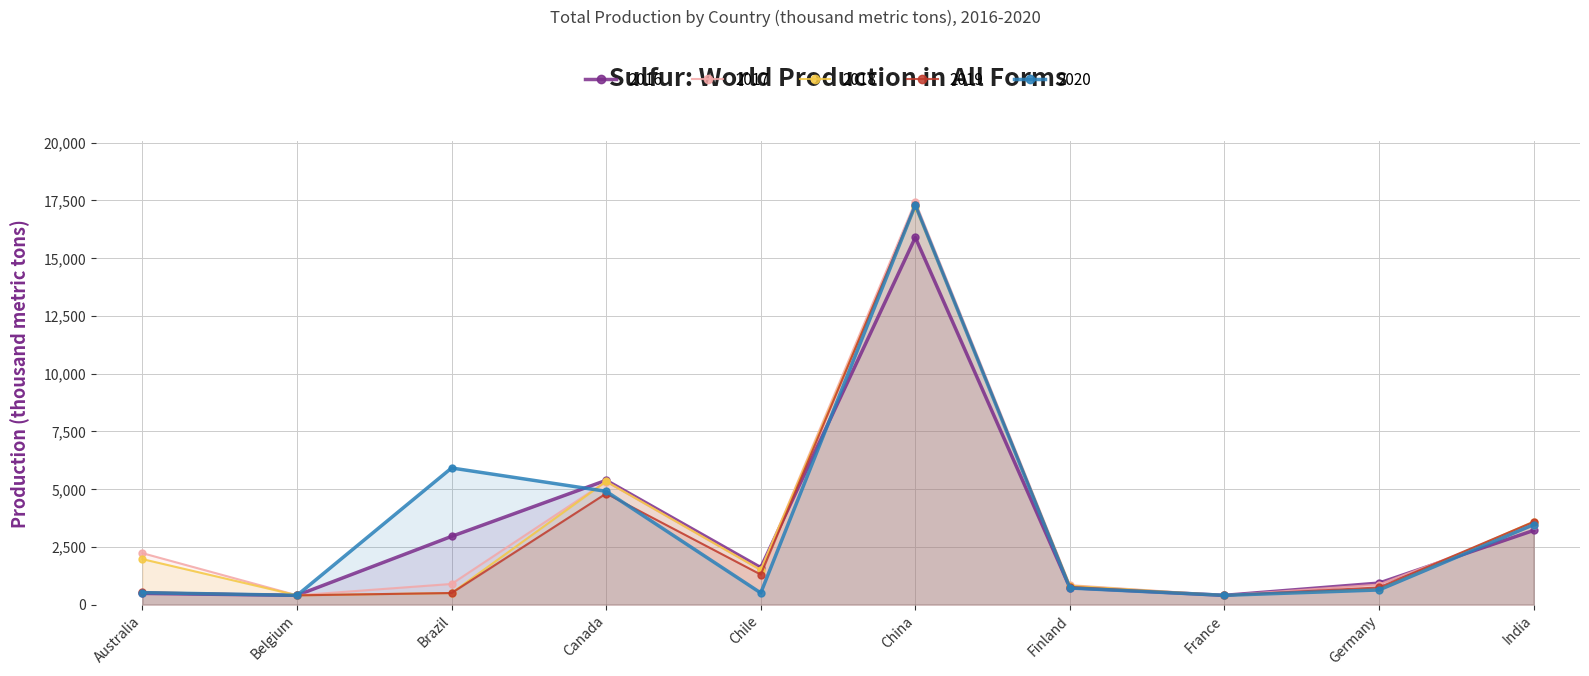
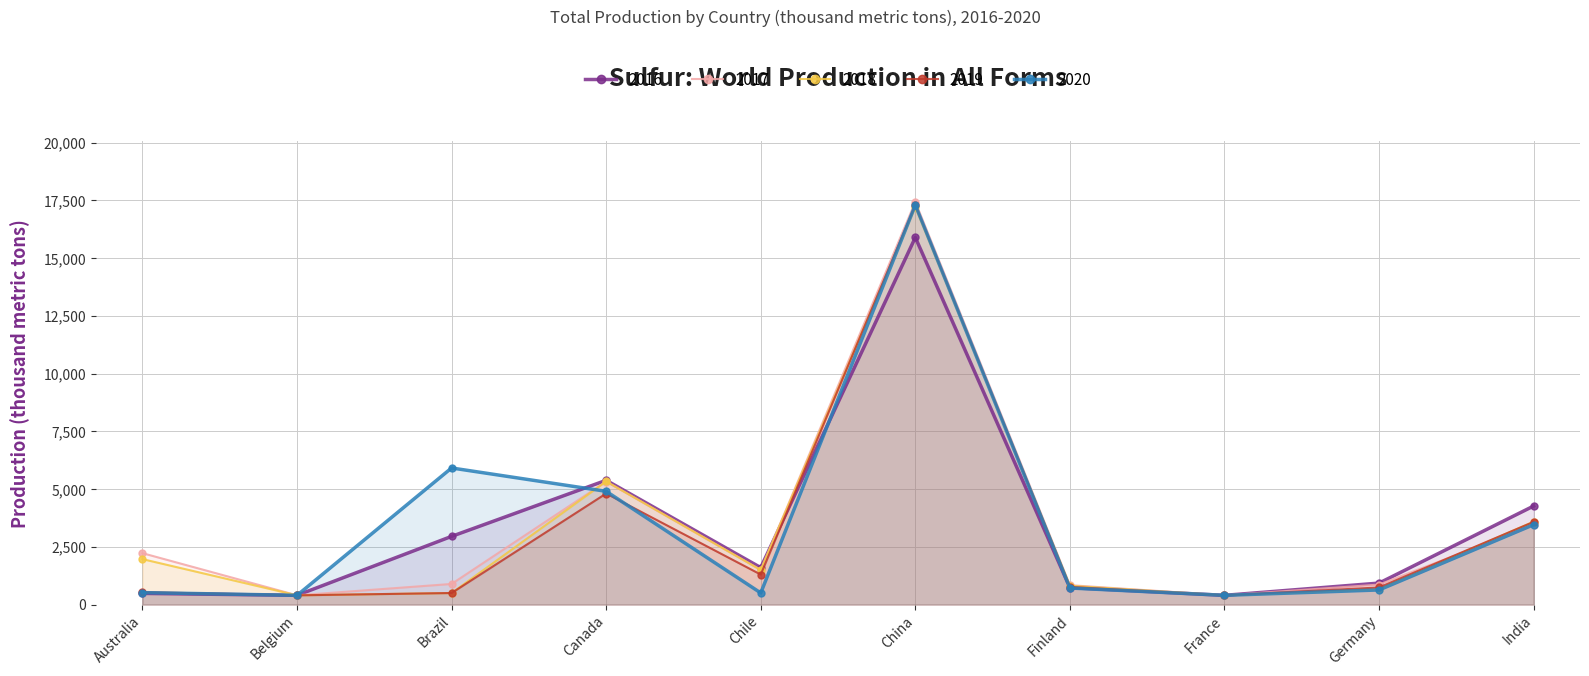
  {
    "2016": {
      "Brazil": "3,000",
      "China": "15,900",
-     "India": "3,200"
+     "India": "4,300"
    },
    "2017": {
      "Australia": "2,200",
      "Brazil": "900",
      "China": "17,400"
    },
    "2018": {
      "Australia": "2,000"
    },
    "2019": {
      "Chile": "1,300"
    },
    "2020": {
      "Brazil": "5,900",
      "Chile": "500"
    }
  }
